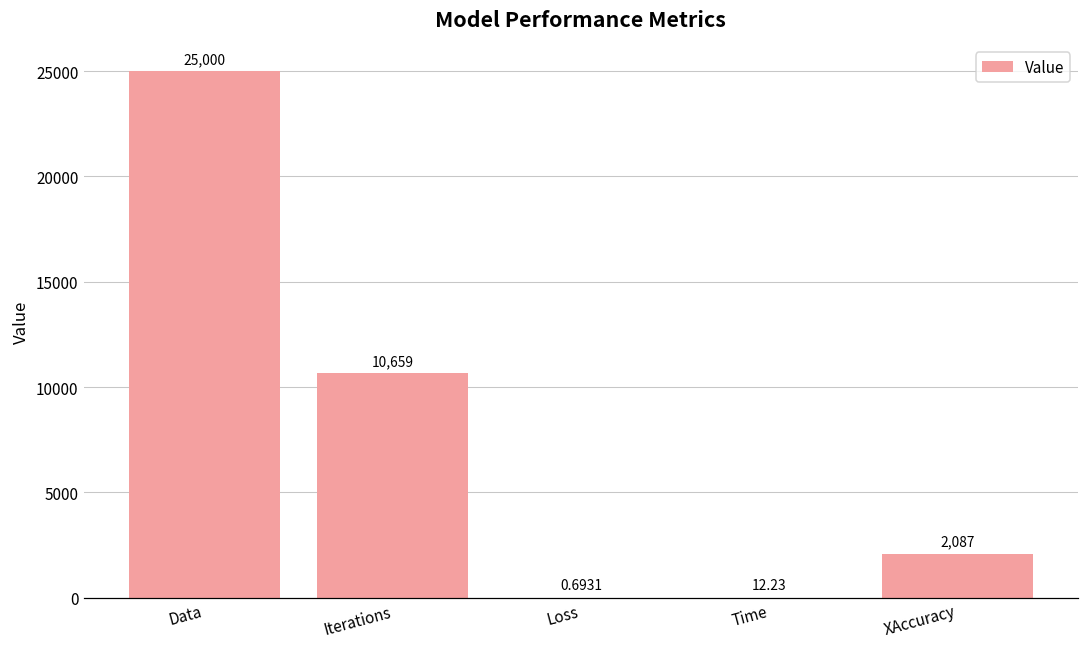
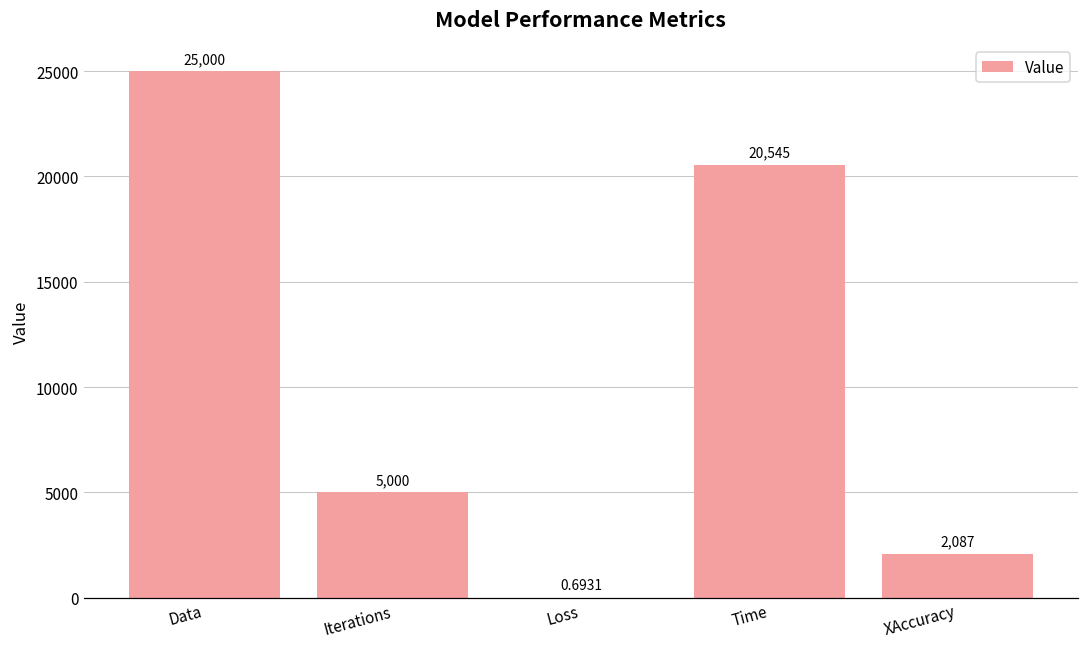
  {
    "Data": "25,000",
-   "Iterations": "10,659",
+   "Iterations": "5,000",
    "Loss": "0.6931",
-   "Time": "12.23",
+   "Time": "20,545",
    "XAccuracy": "2,087"
  }
